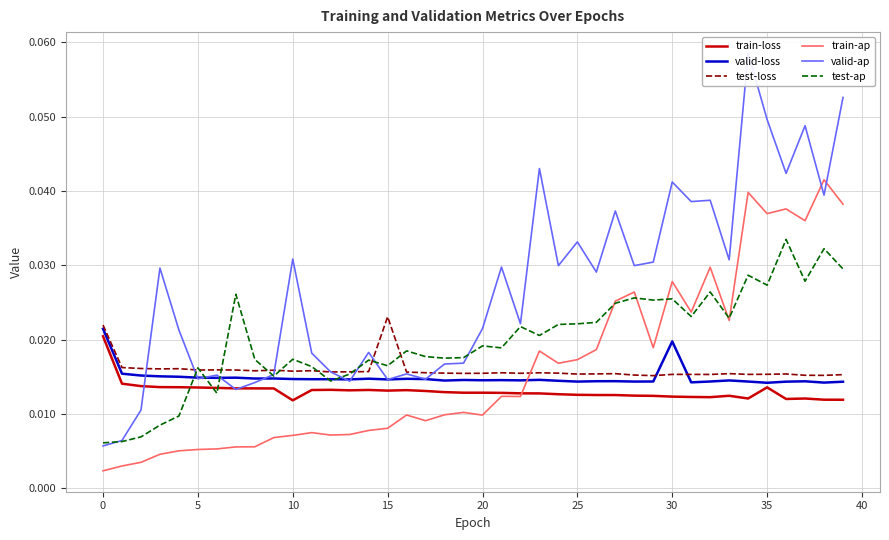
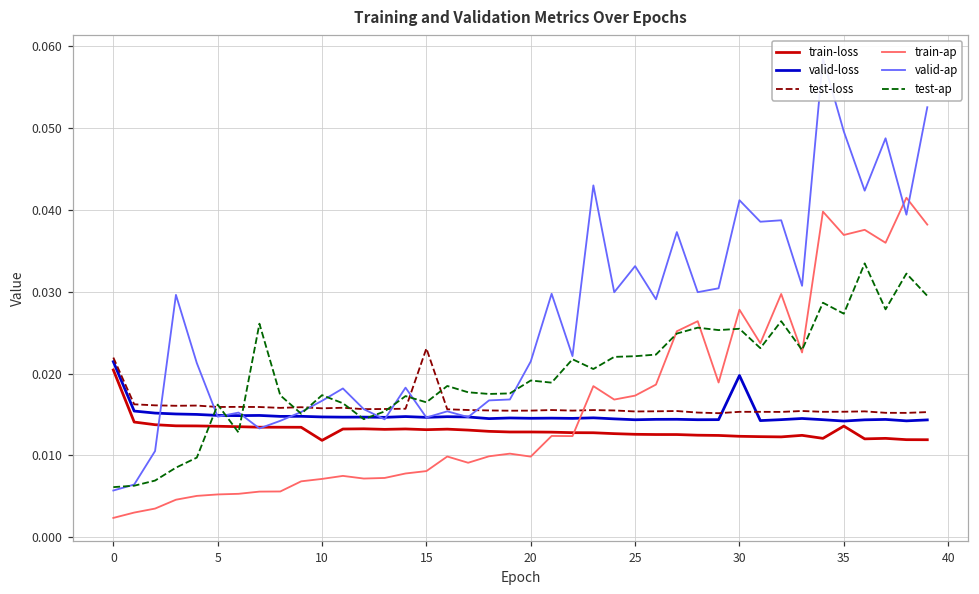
  {
    "train-loss": {
      "0": 0.020,
      "5": 0.014,
      "10": 0.012,
      "15": 0.013,
      "20": 0.013,
      "25": 0.013,
      "30": 0.012,
      "35": 0.014
    },
    "valid-loss": {
      "0": 0.021,
      "10": 0.015,
      "20": 0.015,
      "25": 0.014,
      "30": 0.020,
      "35": 0.014
    },
    "test-loss": {
      "0": 0.022,
      "10": 0.016,
      "15": 0.023,
      "20": 0.015,
      "25": 0.015,
      "30": 0.015,
      "35": 0.015
    },
    "train-ap": {
      "0": 0.002,
      "5": 0.005,
      "10": 0.007,
      "15": 0.008,
      "20": 0.010,
      "25": 0.017,
      "30": 0.028,
      "35": 0.037
    },
    "valid-ap": {
      "0": 0.006,
-     "10": 0.031,
+     "10": 0.017,
      "20": 0.021,
      "25": 0.033,
      "30": 0.041,
      "35": 0.050
    },
    "test-ap": {
      "0": 0.006,
      "10": 0.017,
      "15": 0.016,
      "20": 0.019,
      "25": 0.022,
      "30": 0.025,
      "35": 0.027
    }
  }
